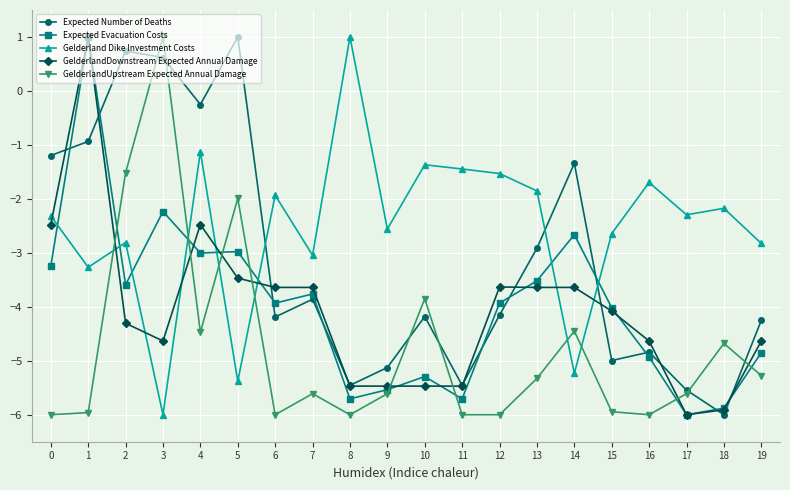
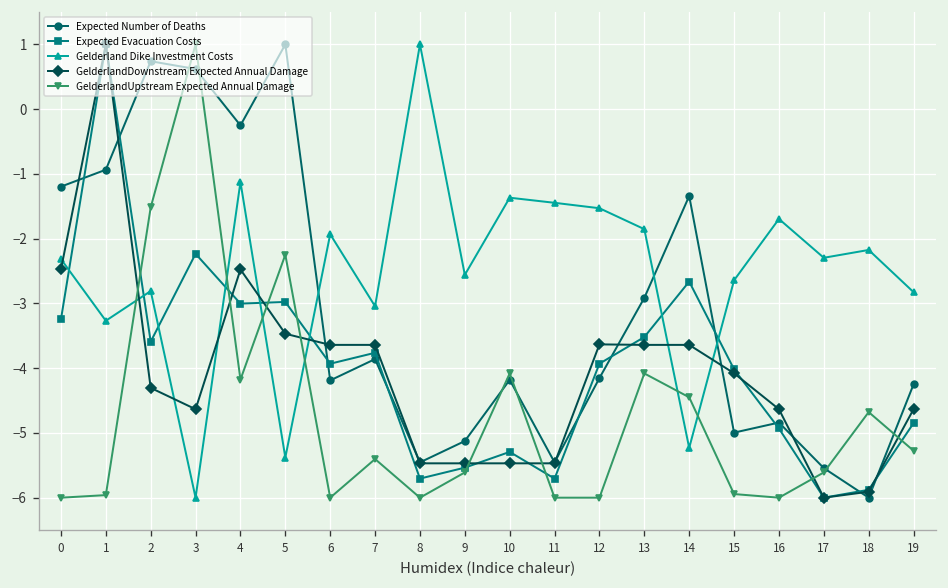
  {
    "GelderlandUpstream Expected Annual Damage": {
      "0": -6.0,
      "1": -6.0,
      "2": -1.5,
-     "4": -4.5,
-     "5": -2.0,
+     "4": -4.2,
+     "5": -2.2,
      "6": -6.0,
-     "7": -5.6,
+     "7": -5.4,
      "8": -6.0,
      "9": -5.6,
-     "10": -3.9,
+     "10": -4.1,
      "11": -6.0,
      "12": -6.0,
-     "13": -5.3,
+     "13": -4.1,
      "14": -4.4,
      "15": -5.9,
      "16": -6.0,
      "17": -5.6,
      "18": -4.7,
      "19": -5.3
    }
  }
